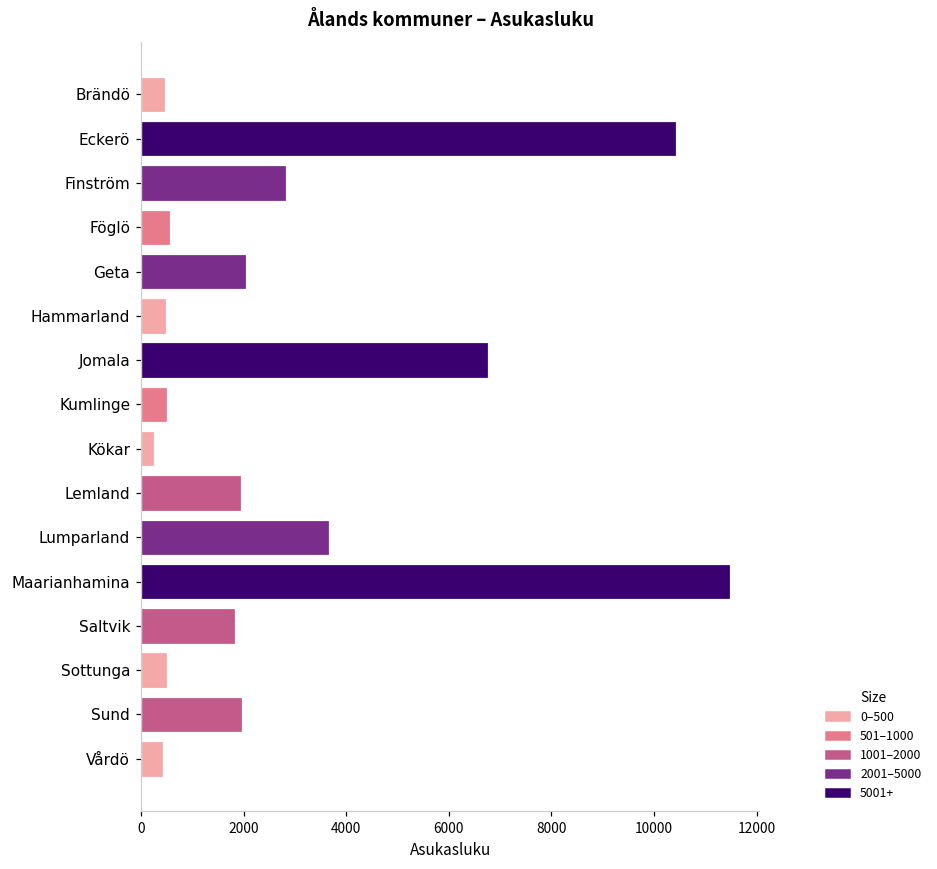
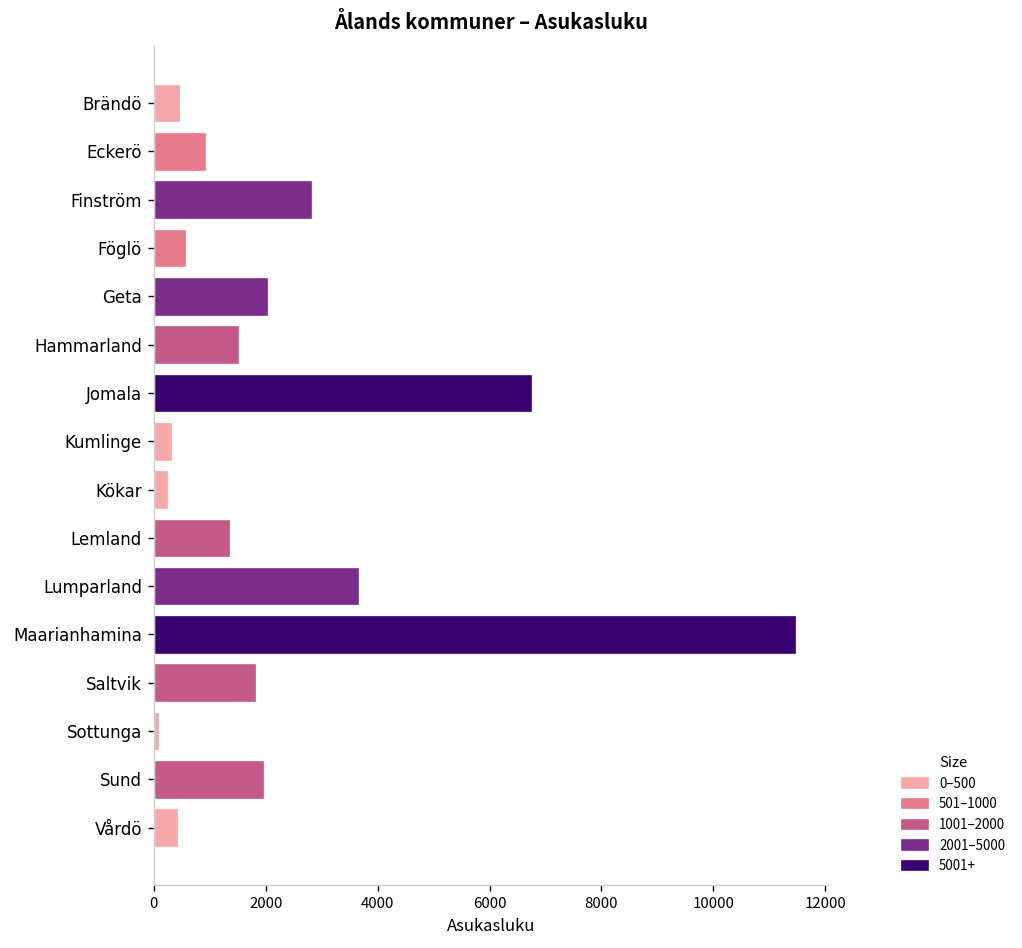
  {
    "Brändö": 500,
-   "Eckerö": 10400,
+   "Eckerö": 900,
    "Finström": 2800,
    "Föglö": 600,
    "Geta": 2000,
-   "Hammarland": 500,
+   "Hammarland": 1500,
    "Jomala": 6800,
-   "Kumlinge": 500,
+   "Kumlinge": 300,
    "Kökar": 300,
-   "Lemland": 1900,
+   "Lemland": 1400,
    "Lumparland": 3700,
    "Maarianhamina": 11500,
    "Saltvik": 1800,
-   "Sottunga": 500,
+   "Sottunga": 100,
    "Sund": 2000,
    "Vårdö": 400
  }
